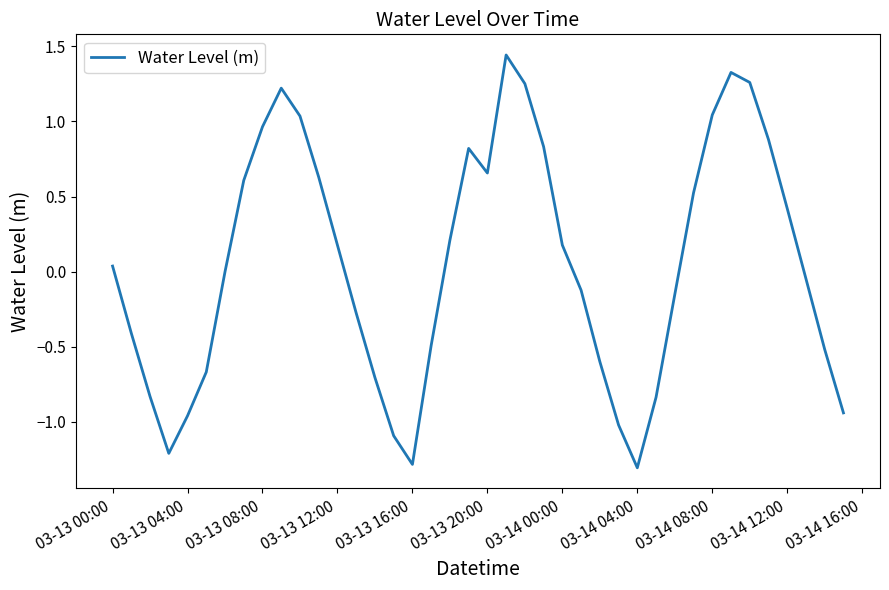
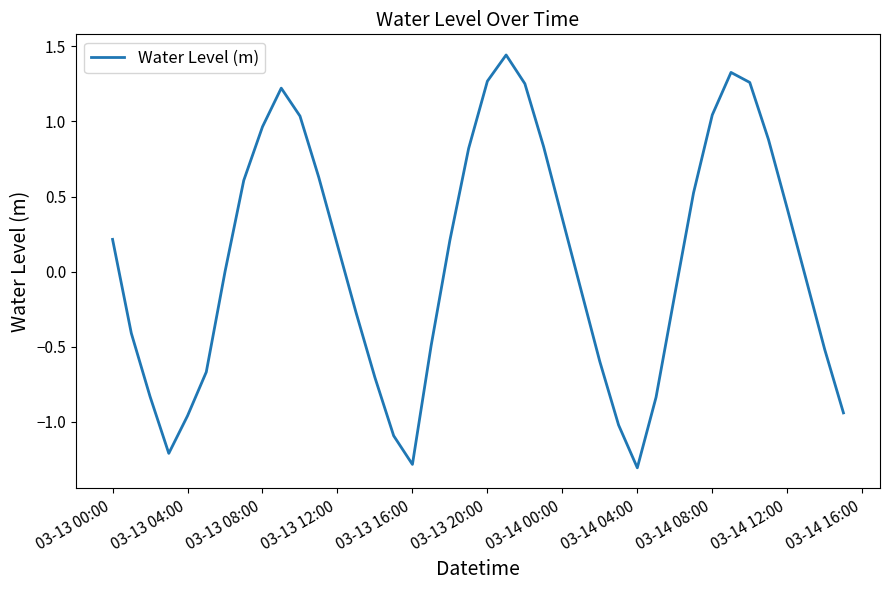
  {
-   "03-13 00:00": 0.04,
+   "03-13 00:00": 0.21,
    "03-13 04:00": -0.96,
    "03-13 08:00": 0.96,
    "03-13 12:00": 0.18,
    "03-13 16:00": -1.28,
-   "03-13 20:00": 0.66,
-   "03-14 00:00": 0.18,
+   "03-13 20:00": 1.27,
+   "03-14 00:00": 0.35,
    "03-14 04:00": -1.31,
    "03-14 08:00": 1.04,
    "03-14 12:00": 0.42
  }
